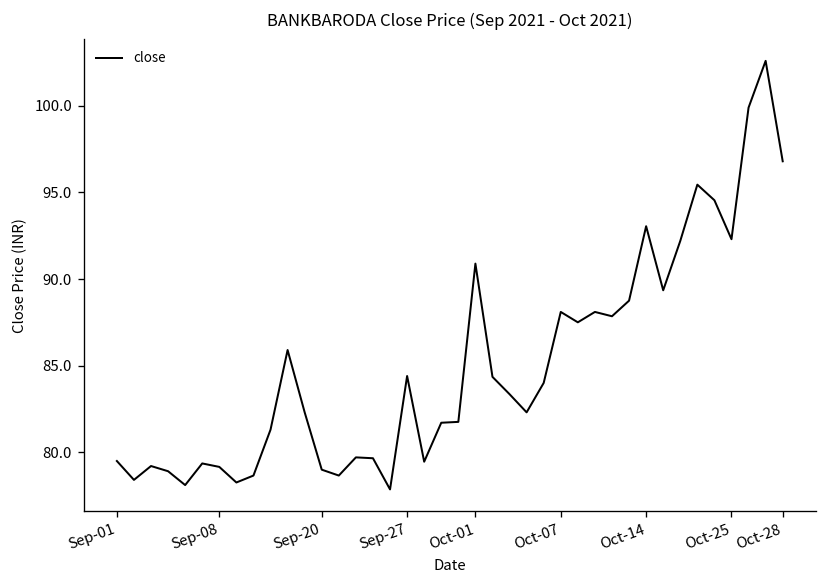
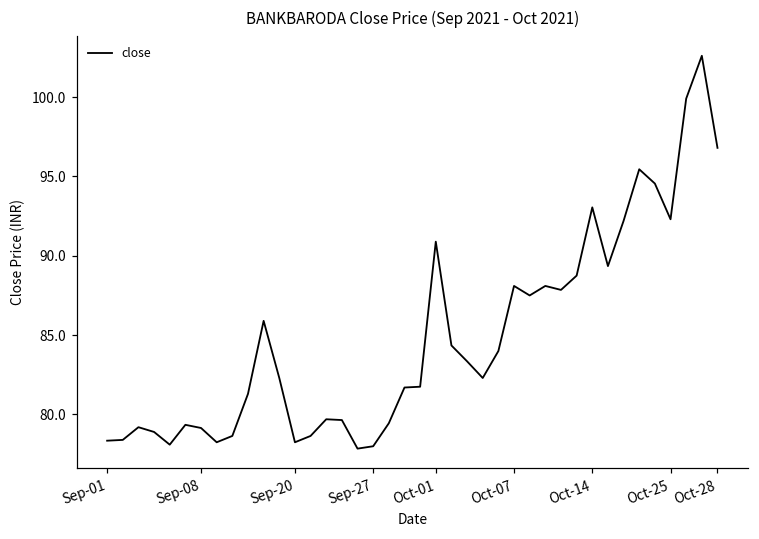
  {
-   "Sep-01": 79.5,
+   "Sep-01": 78.4,
    "Sep-08": 79.2,
-   "Sep-20": 79.0,
-   "Sep-27": 84.4,
+   "Sep-20": 78.3,
+   "Sep-27": 78.0,
    "Oct-01": 90.9,
    "Oct-07": 88.1,
    "Oct-14": 93.1,
    "Oct-25": 92.3,
    "Oct-28": 96.8
  }
